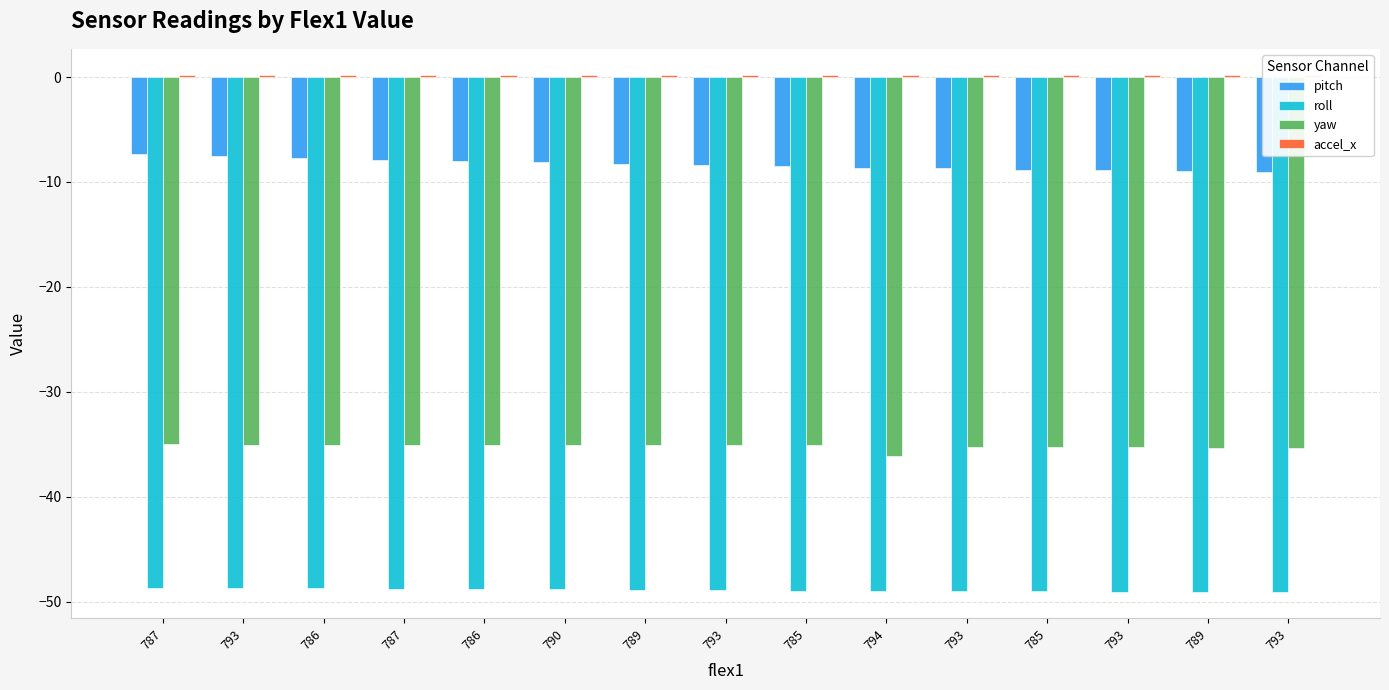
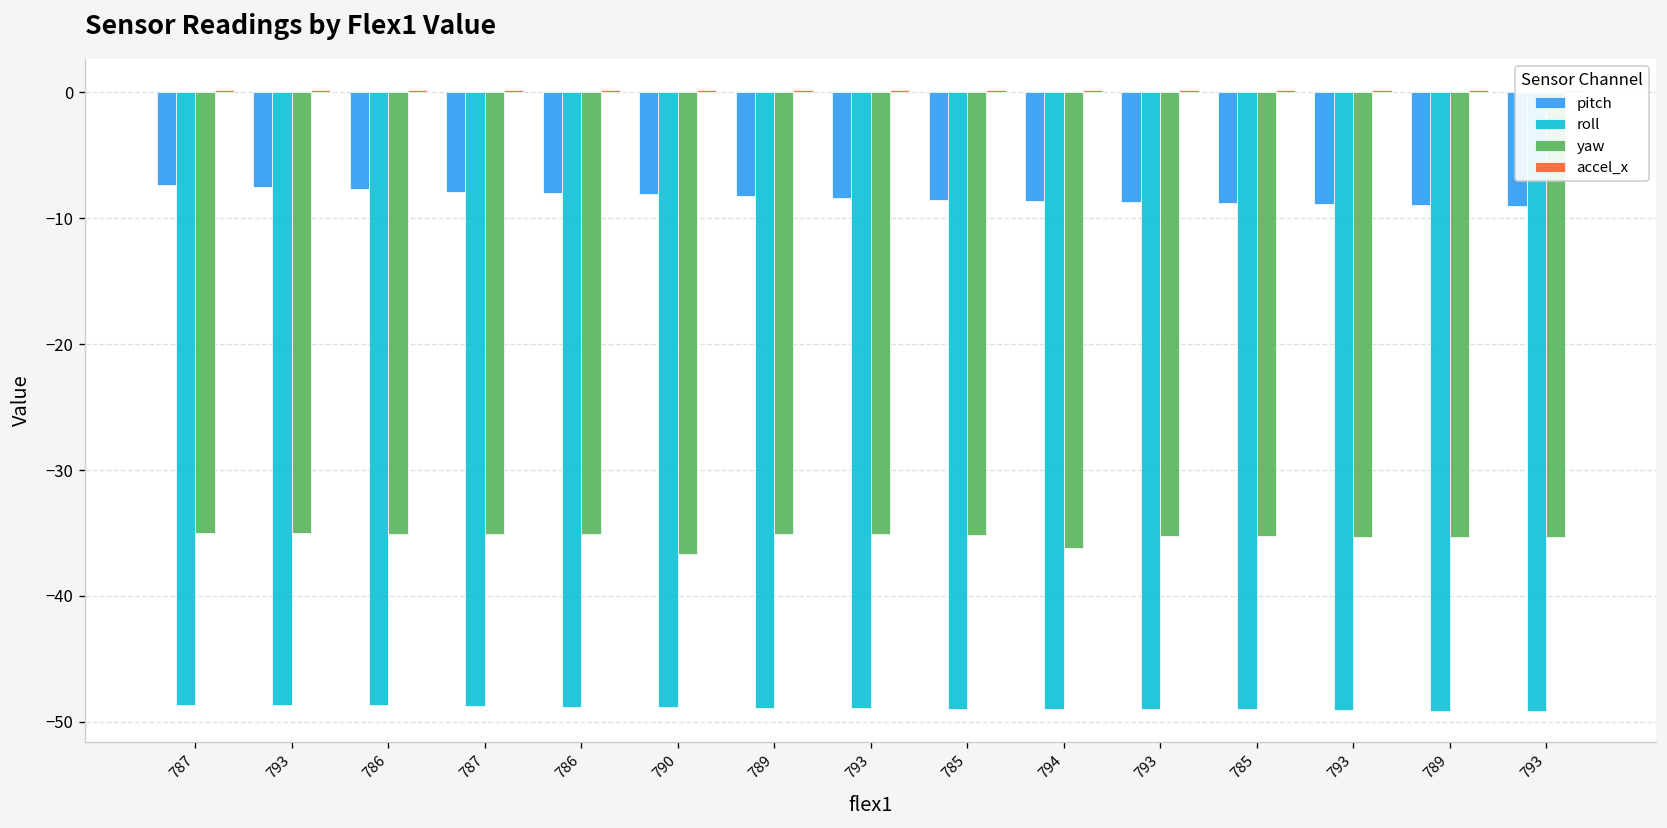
  {
    "yaw": {
-     "790": -35.0,
+     "790": -36.7,
      "794": -36.2
    }
  }
